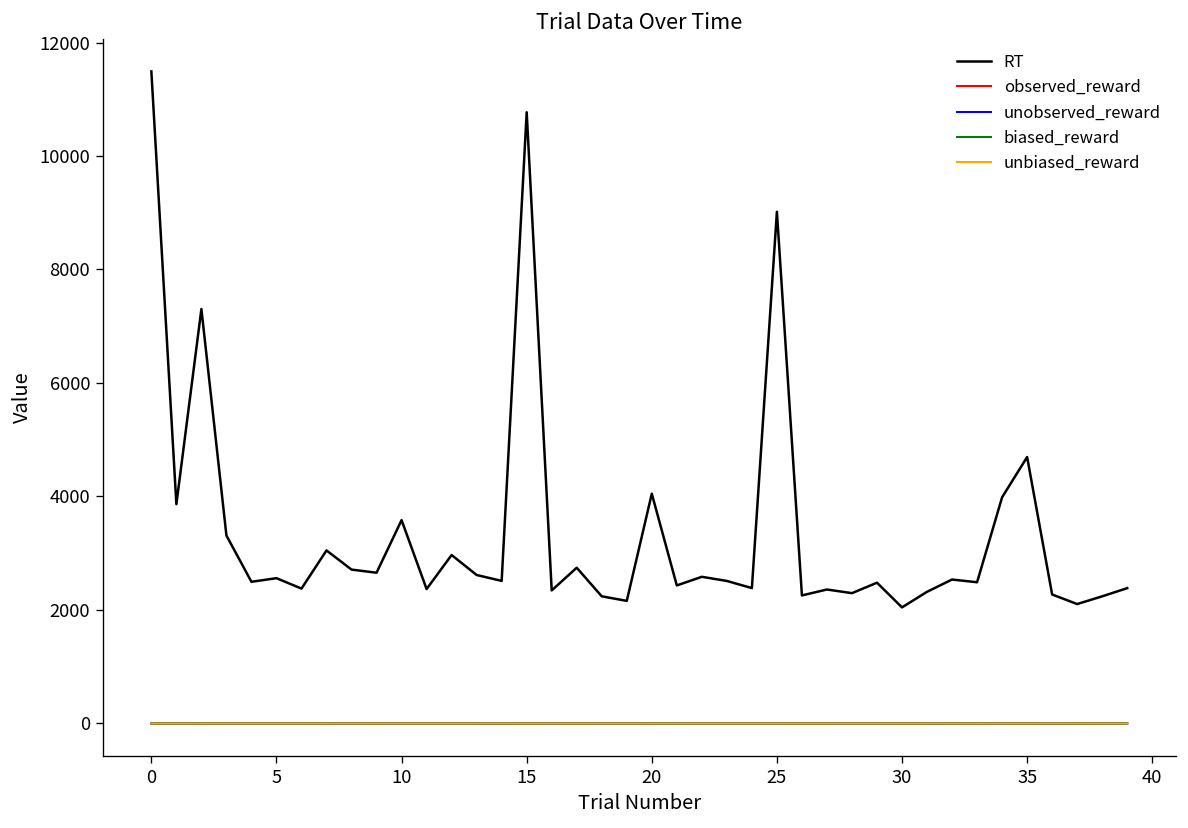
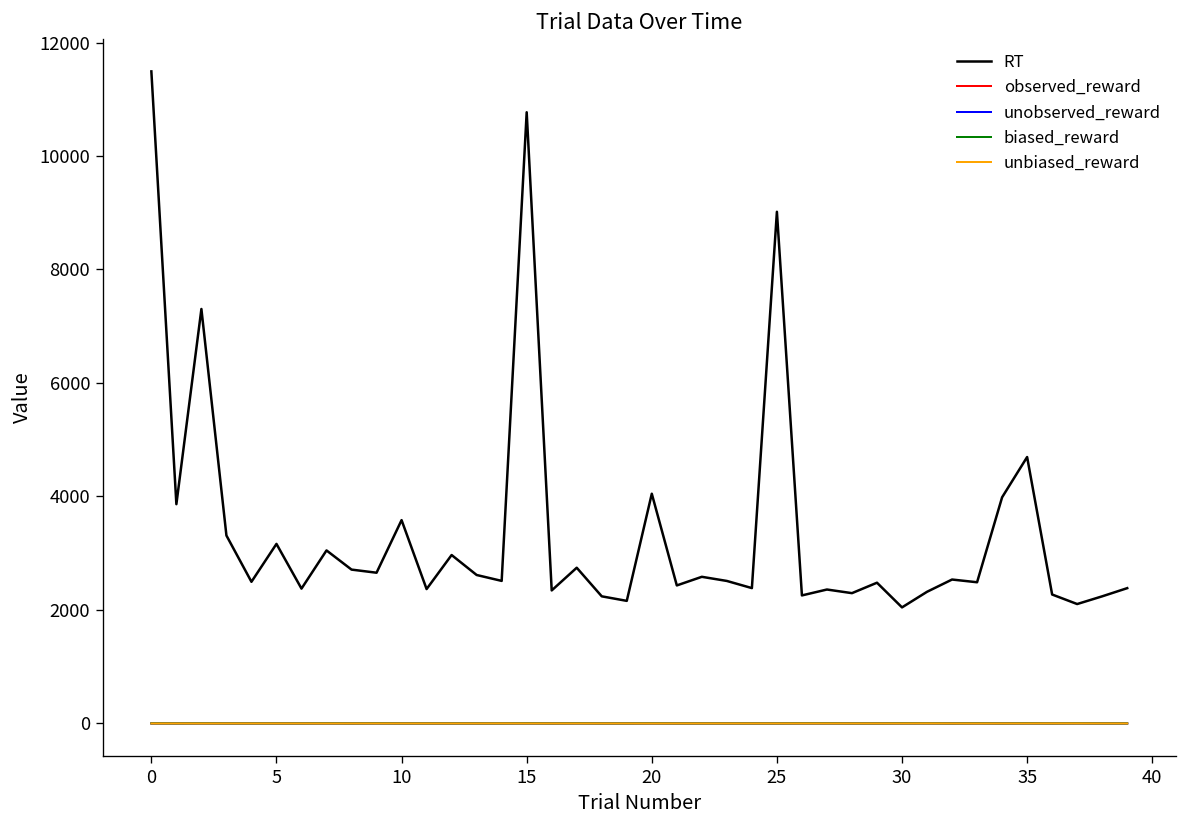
  {
    "RT": {
      "0": 11500,
-     "5": 2600,
+     "5": 3200,
      "10": 3600,
      "15": 10800,
      "20": 4000,
      "25": 9000,
      "30": 2000,
      "35": 4700
    },
    "unbiased_reward": {
      "0": 0,
      "5": 0,
      "10": 0,
      "15": 0,
      "20": 0,
      "25": 0,
      "30": 0,
      "35": 0
    }
  }
